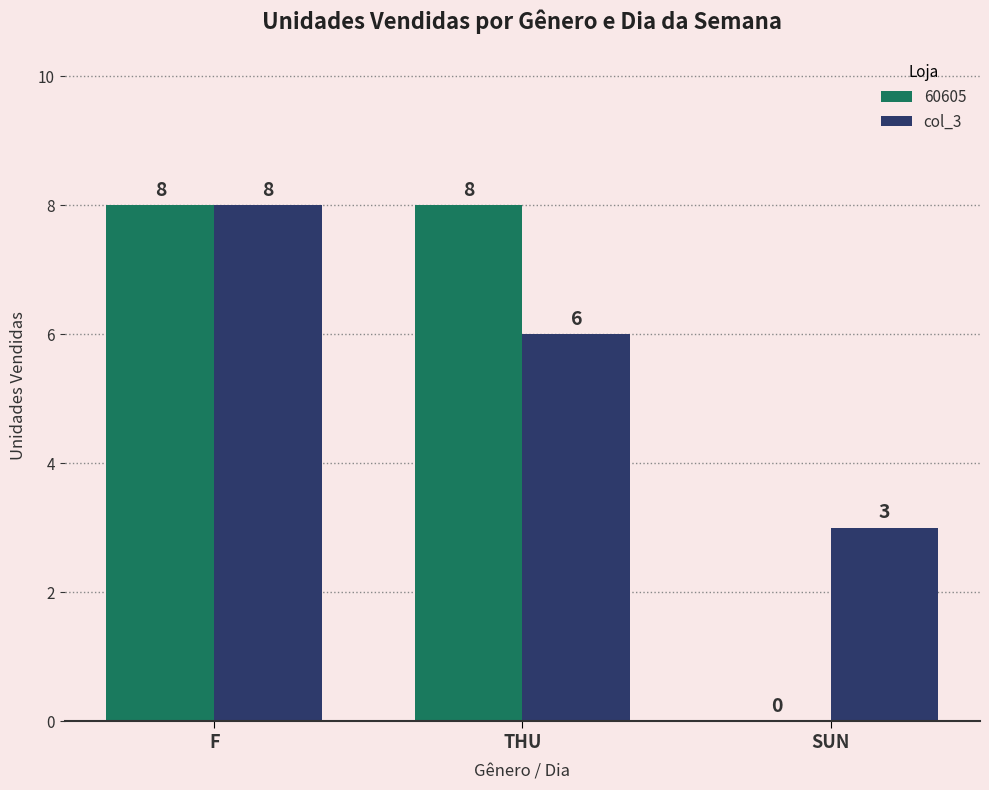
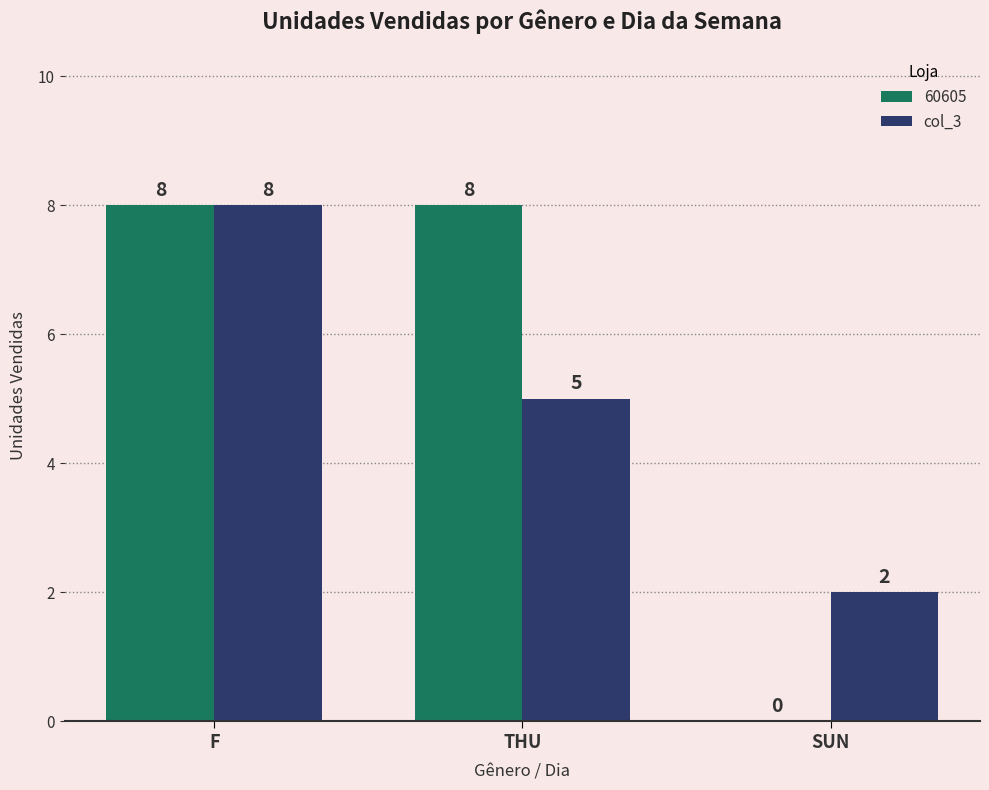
  {
    "60605": {
      "F": 8,
      "THU": 8,
      "SUN": 0
    },
    "col_3": {
      "F": 8,
-     "THU": 6,
-     "SUN": 3
+     "THU": 5,
+     "SUN": 2
    }
  }
